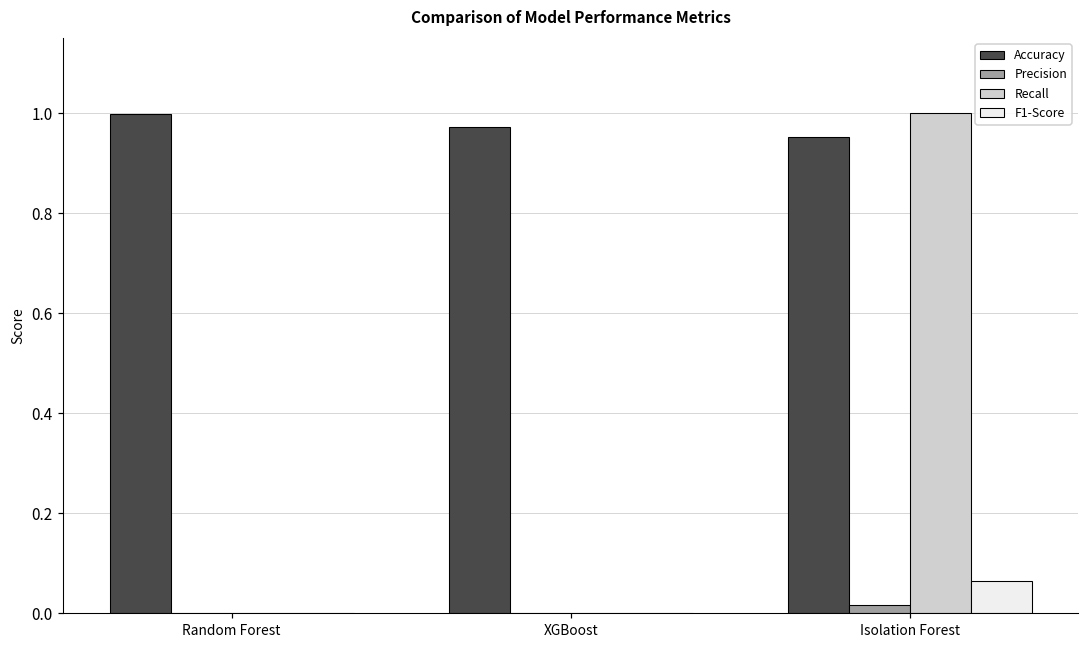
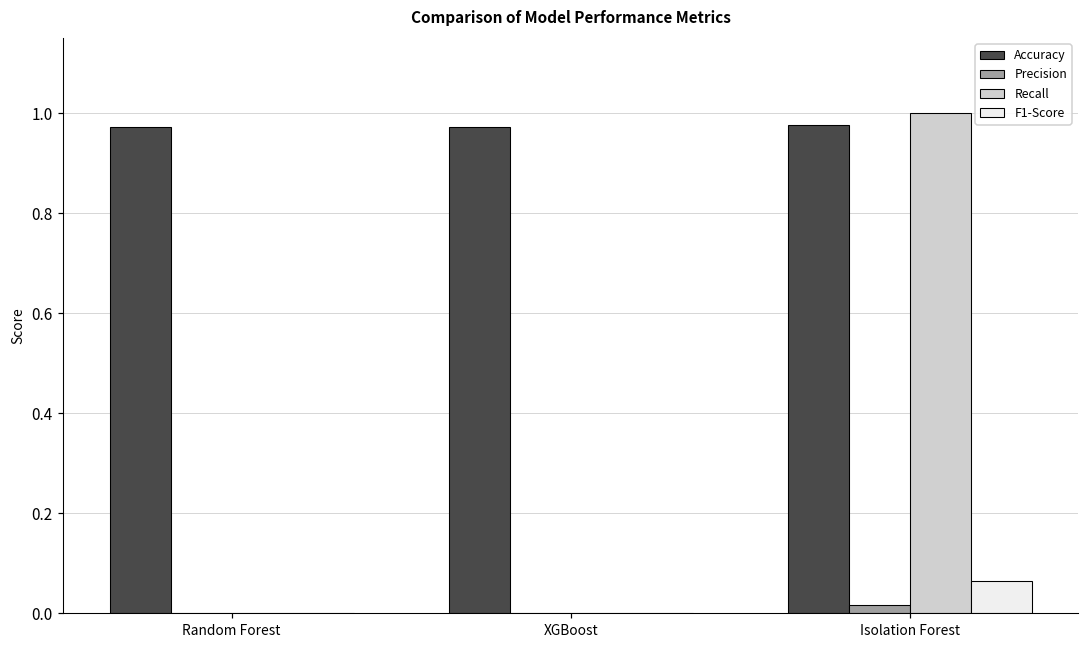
  {
    "Accuracy": {
-     "Random Forest": 1.00,
+     "Random Forest": 0.97,
      "XGBoost": 0.97,
-     "Isolation Forest": 0.95
+     "Isolation Forest": 0.98
    },
    "Precision": {
      "Random Forest": 0.00,
      "XGBoost": 0.00,
      "Isolation Forest": 0.02
    }
  }
